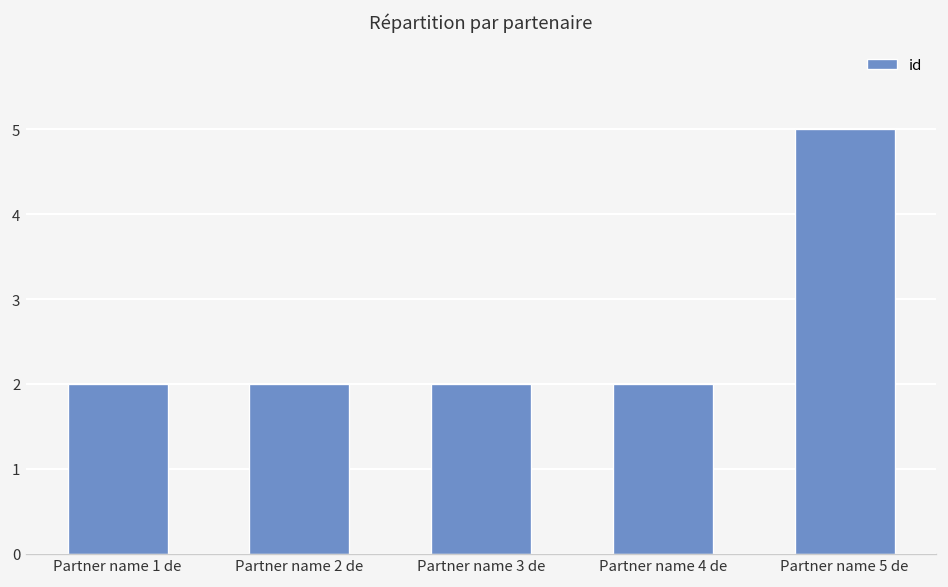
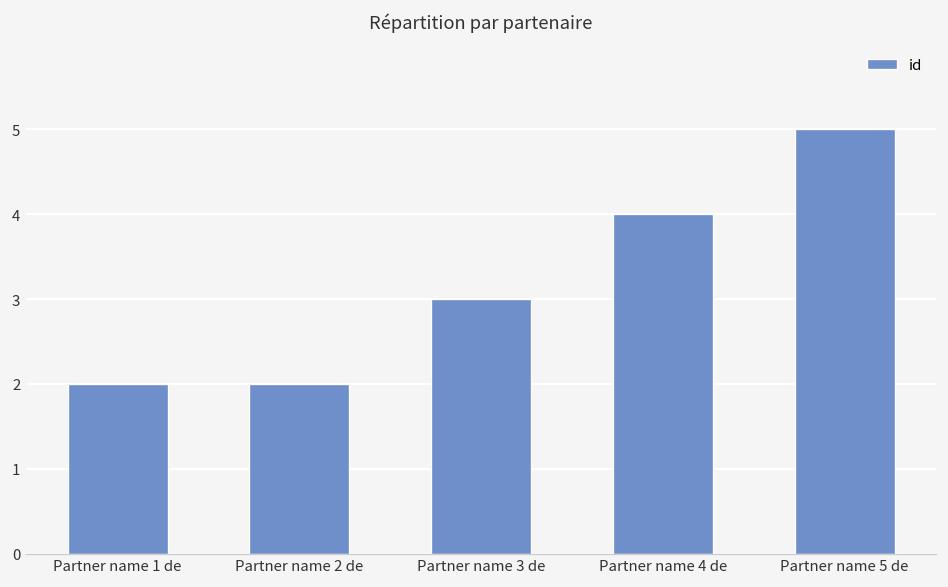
  {
    "Partner name 1 de": 2,
    "Partner name 2 de": 2,
-   "Partner name 3 de": 2,
-   "Partner name 4 de": 2,
+   "Partner name 3 de": 3,
+   "Partner name 4 de": 4,
    "Partner name 5 de": 5
  }
